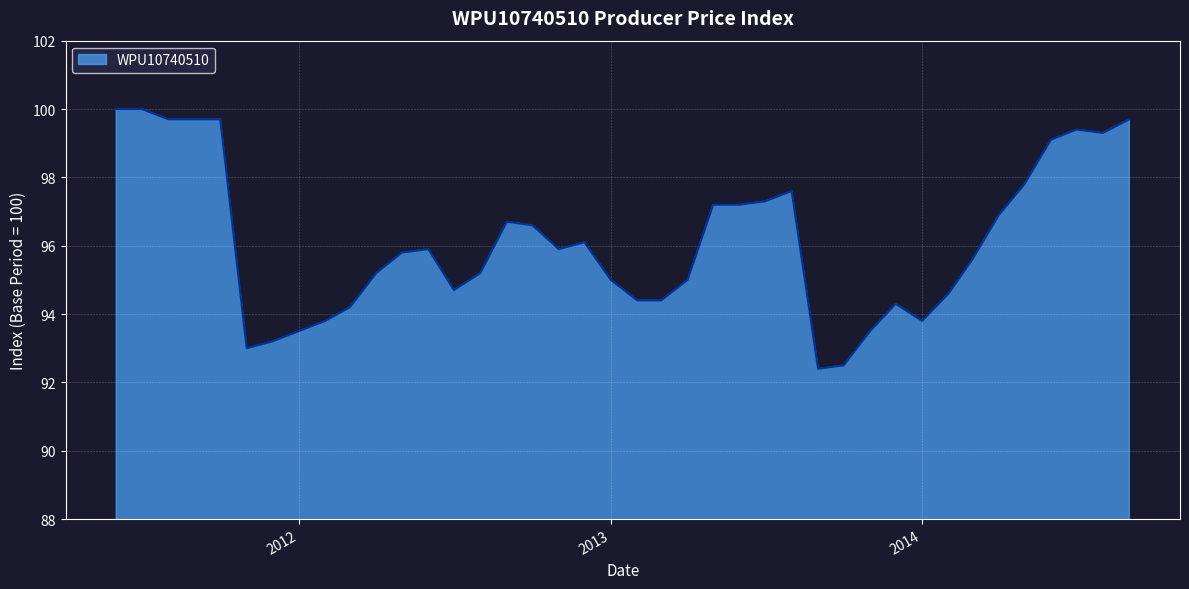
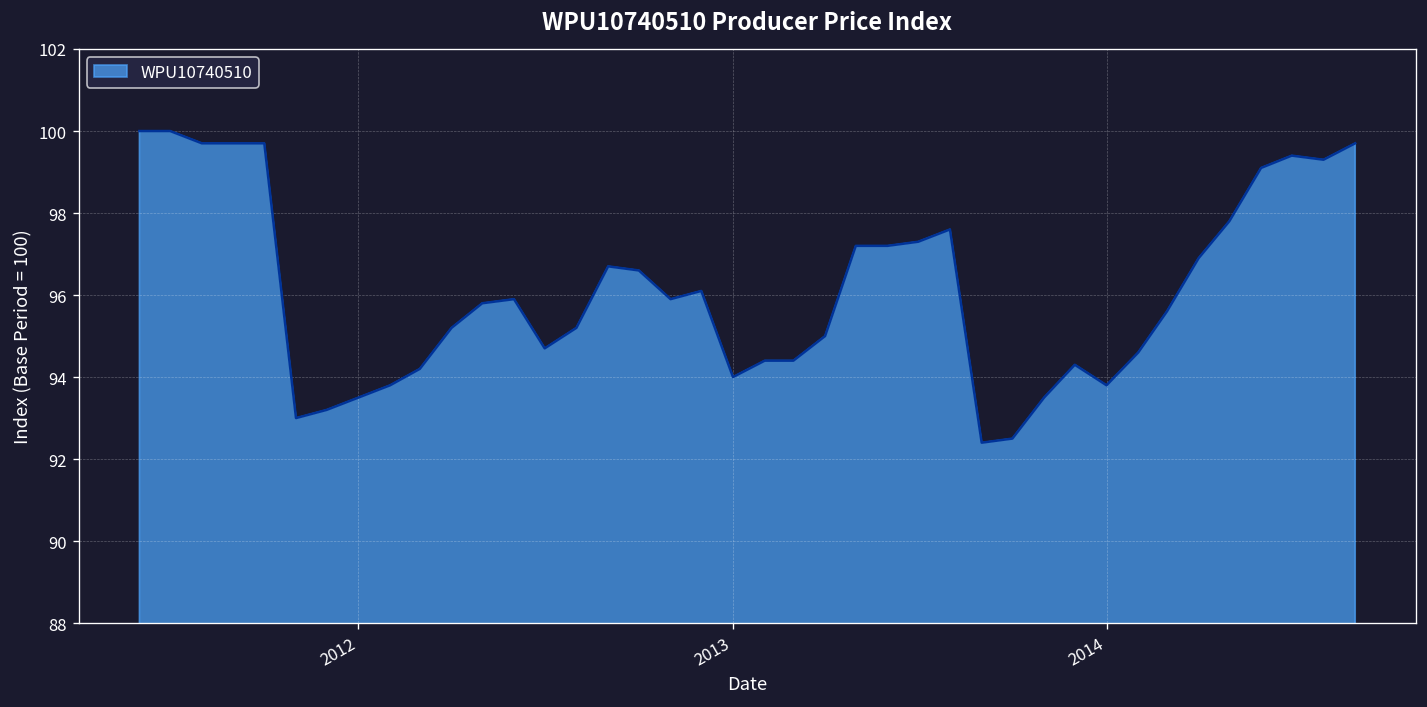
  {
    "2012": 93.5,
-   "2013": 95,
+   "2013": 94,
    "2014": 93.8
  }
